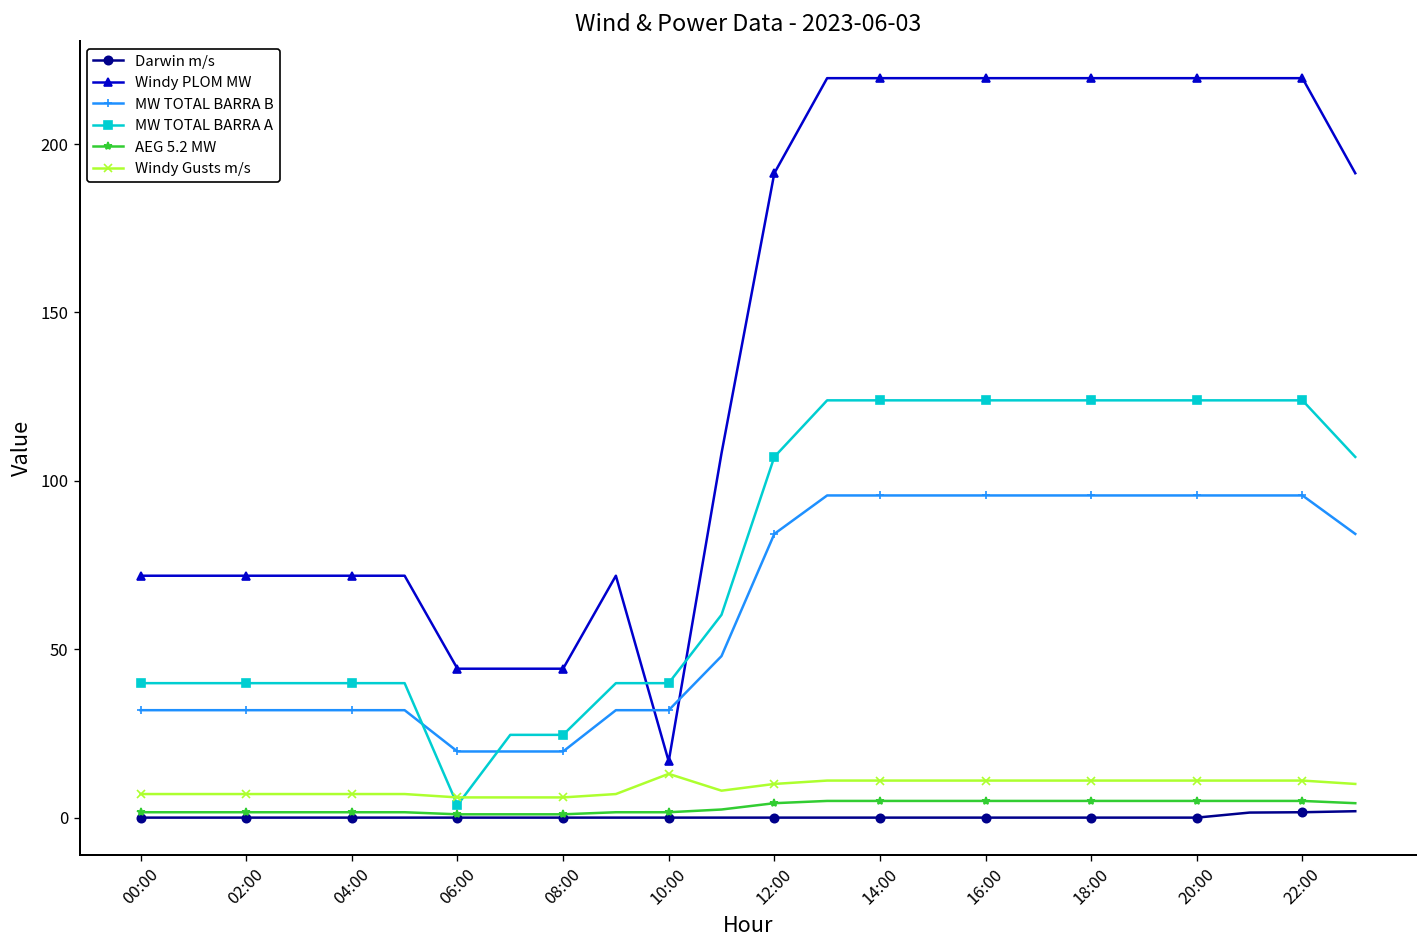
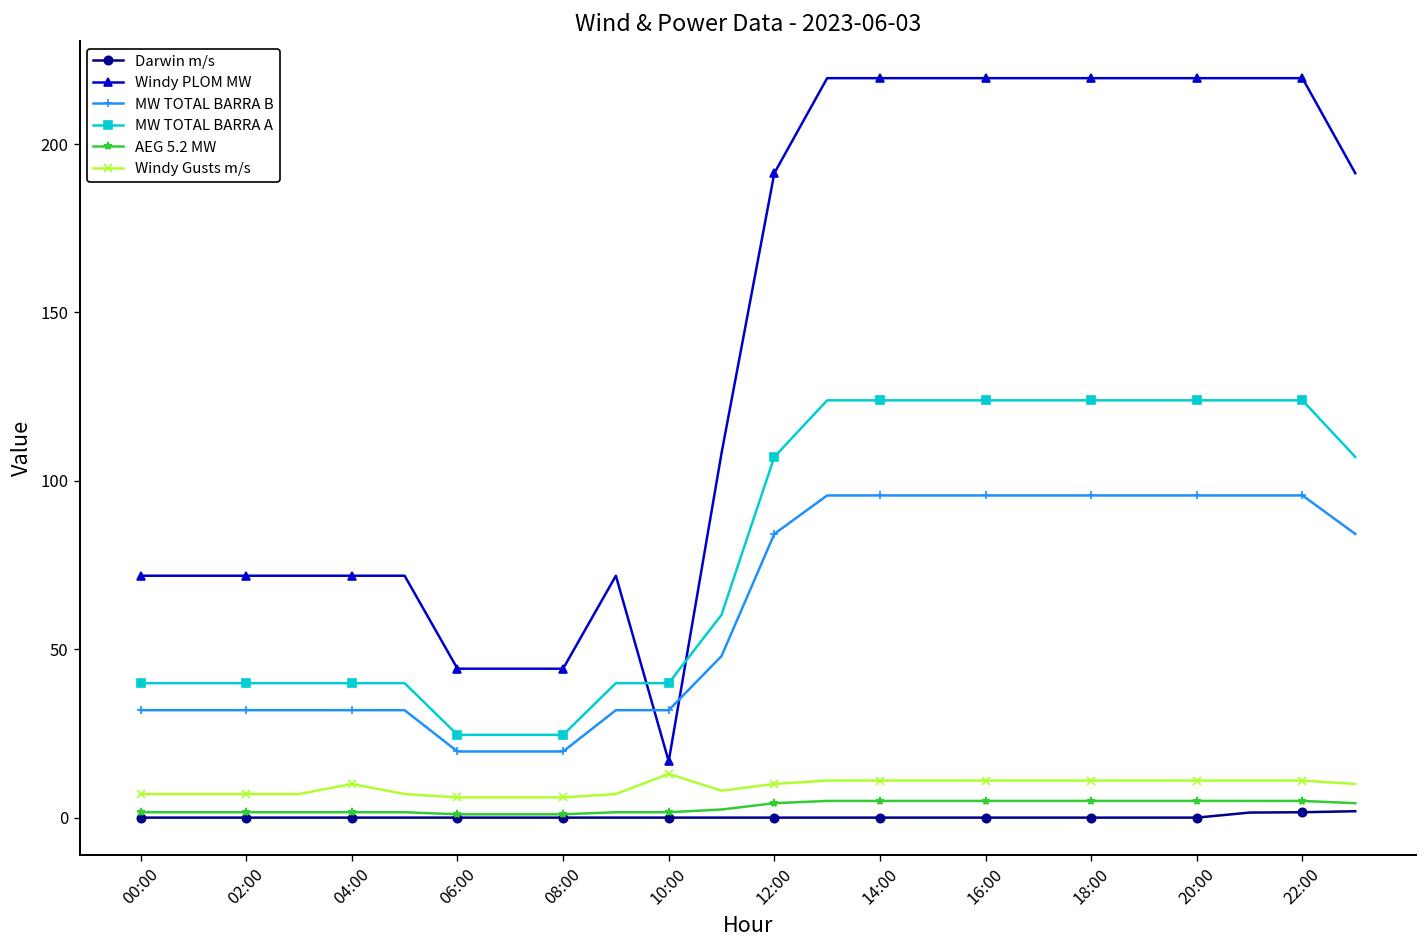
  {
    "Darwin m/s": {
      "00:00": 0,
      "02:00": 0,
      "04:00": 0,
      "06:00": 0,
      "08:00": 0,
      "10:00": 0,
      "12:00": 0,
      "14:00": 0,
      "16:00": 0,
      "18:00": 0,
      "20:00": 0,
      "22:00": 2
    },
    "Windy PLOM MW": {
      "00:00": 72,
      "02:00": 72,
      "04:00": 72,
      "06:00": 44,
      "08:00": 44,
      "10:00": 17,
      "12:00": 191,
      "14:00": 220,
      "16:00": 220,
      "18:00": 220,
      "20:00": 220,
      "22:00": 220
    },
    "MW TOTAL BARRA B": {
      "00:00": 32,
      "02:00": 32,
      "04:00": 32,
      "06:00": 20,
      "08:00": 20,
      "10:00": 32,
      "12:00": 84,
      "14:00": 96,
      "16:00": 96,
      "18:00": 96,
      "20:00": 96,
      "22:00": 96
    },
    "MW TOTAL BARRA A": {
      "00:00": 40,
      "02:00": 40,
      "04:00": 40,
-     "06:00": 4,
+     "06:00": 25,
      "08:00": 25,
      "10:00": 40,
      "12:00": 107,
      "14:00": 124,
      "16:00": 124,
      "18:00": 124,
      "20:00": 124,
      "22:00": 124
    },
    "AEG 5.2 MW": {
      "00:00": 2,
      "02:00": 2,
      "04:00": 2,
      "06:00": 1,
      "08:00": 1,
      "10:00": 2,
      "12:00": 4,
      "14:00": 5,
      "16:00": 5,
      "18:00": 5,
      "20:00": 5,
      "22:00": 5
    },
    "Windy Gusts m/s": {
      "00:00": 7,
      "02:00": 7,
-     "04:00": 7,
+     "04:00": 10,
      "06:00": 6,
      "08:00": 6,
      "10:00": 13,
      "12:00": 10,
      "14:00": 11,
      "16:00": 11,
      "18:00": 11,
      "20:00": 11,
      "22:00": 11
    }
  }
